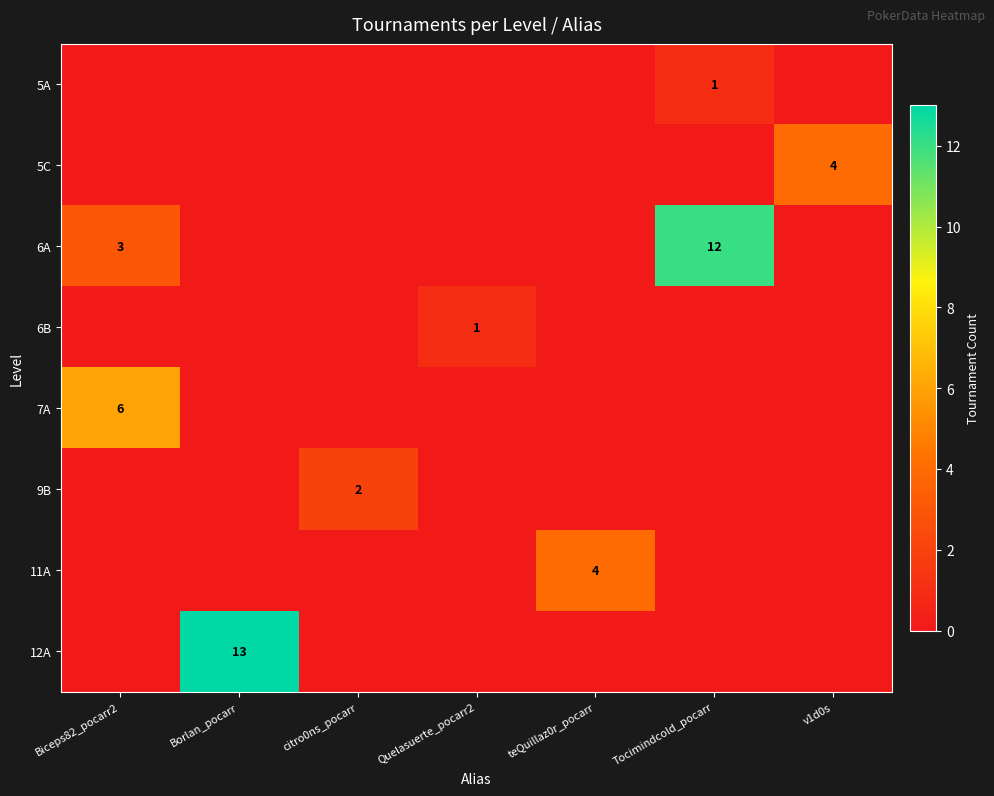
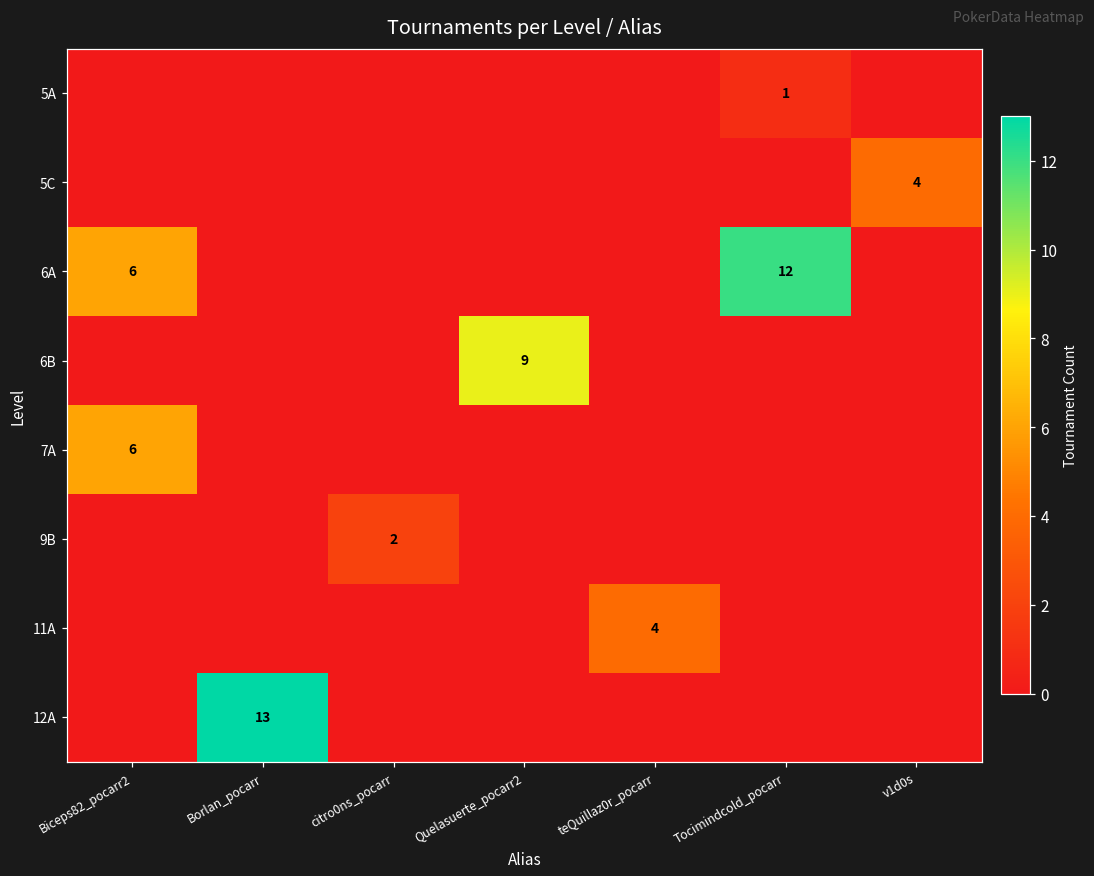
  {
    "5A": {
      "Tocimindcold_pocarr": 1
    },
    "5C": {
      "v1d0s": 4
    },
    "6A": {
-     "Biceps82_pocarr2": 3,
+     "Biceps82_pocarr2": 6,
      "Tocimindcold_pocarr": 12
    },
    "6B": {
-     "Quelasuerte_pocarr2": 1
+     "Quelasuerte_pocarr2": 9
    },
    "7A": {
      "Biceps82_pocarr2": 6
    },
    "9B": {
      "citro0ns_pocarr": 2
    },
    "11A": {
      "teQuillaz0r_pocarr": 4
    },
    "12A": {
      "Borlan_pocarr": 13
    }
  }
